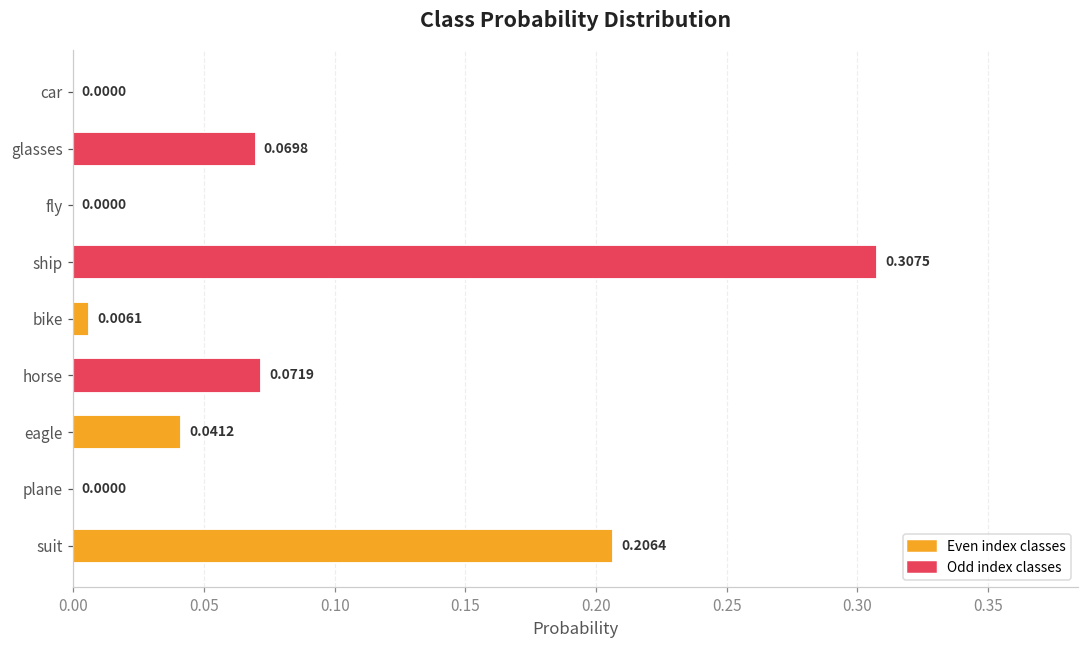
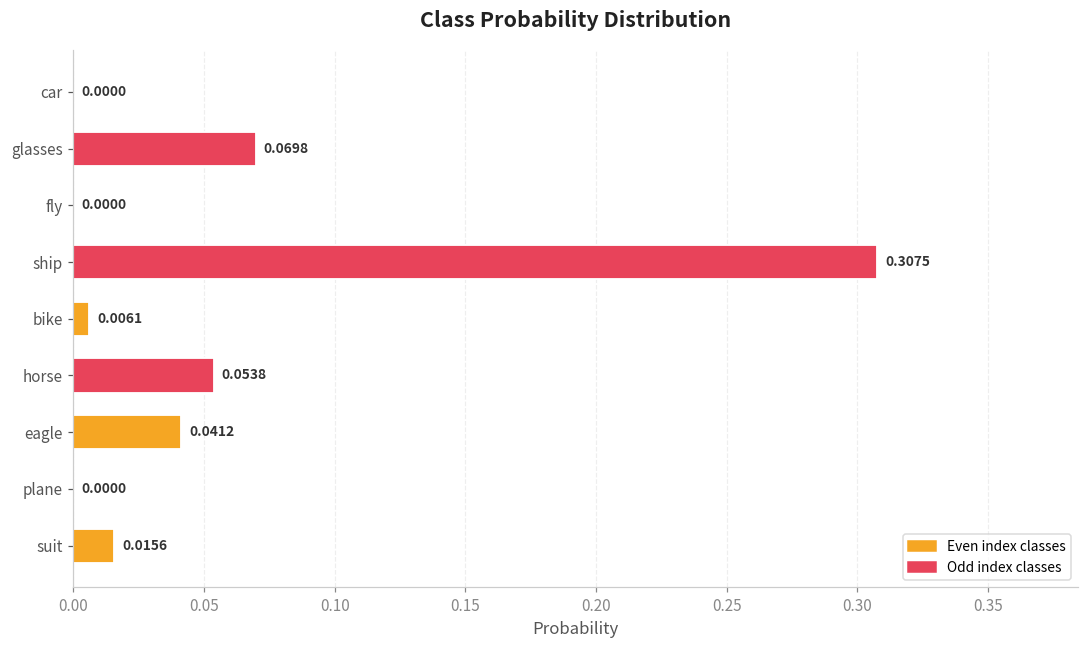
  {
    "car": 0.0000,
    "glasses": 0.0698,
    "fly": 0.0000,
    "ship": 0.3075,
    "bike": 0.0061,
-   "horse": 0.0719,
+   "horse": 0.0538,
    "eagle": 0.0412,
    "plane": 0.0000,
-   "suit": 0.2064
+   "suit": 0.0156
  }
